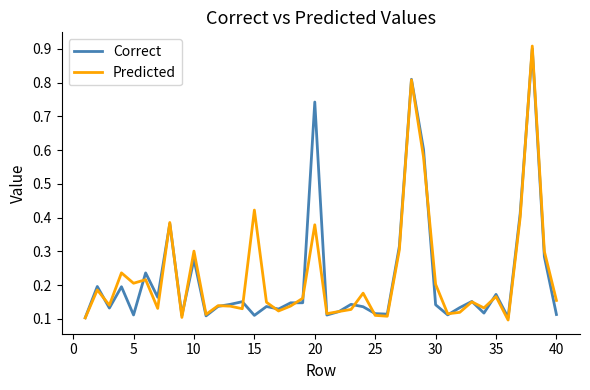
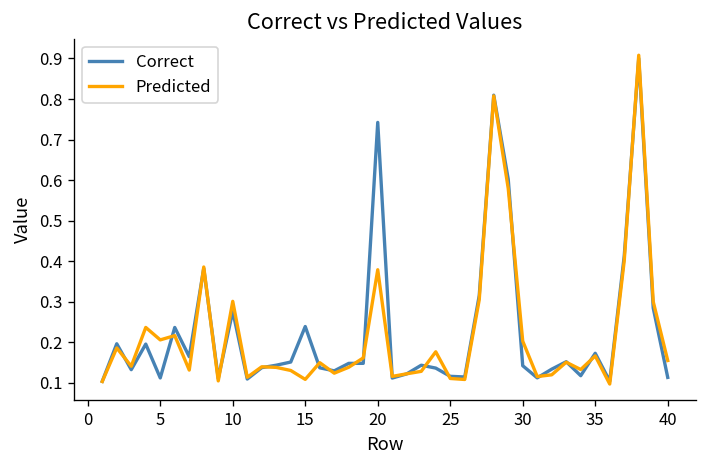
  {
    "Correct": {
      "5": 0.11,
      "10": 0.28,
-     "15": 0.11,
+     "15": 0.24,
      "20": 0.74,
      "30": 0.14,
      "40": 0.11
    },
    "Predicted": {
      "5": 0.21,
      "10": 0.30,
-     "15": 0.42,
+     "15": 0.11,
      "20": 0.38,
      "30": 0.20,
      "40": 0.15
    }
  }
